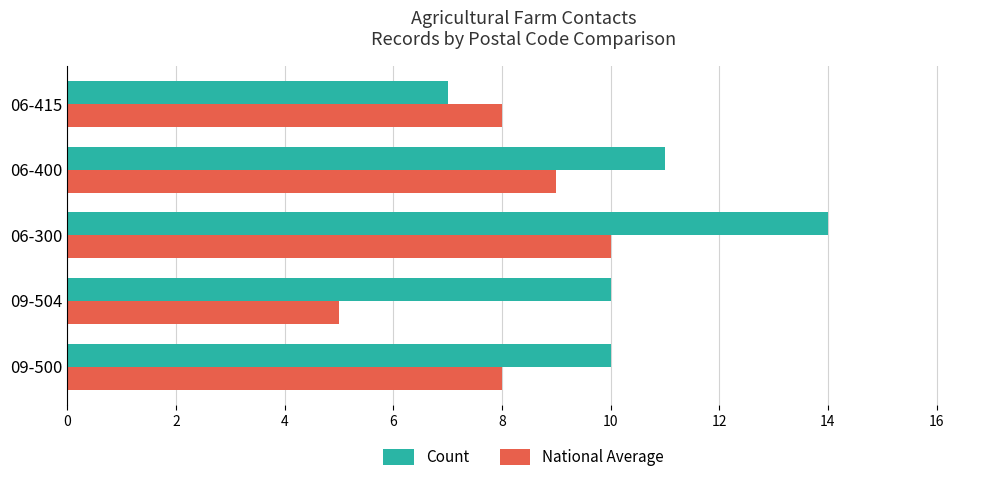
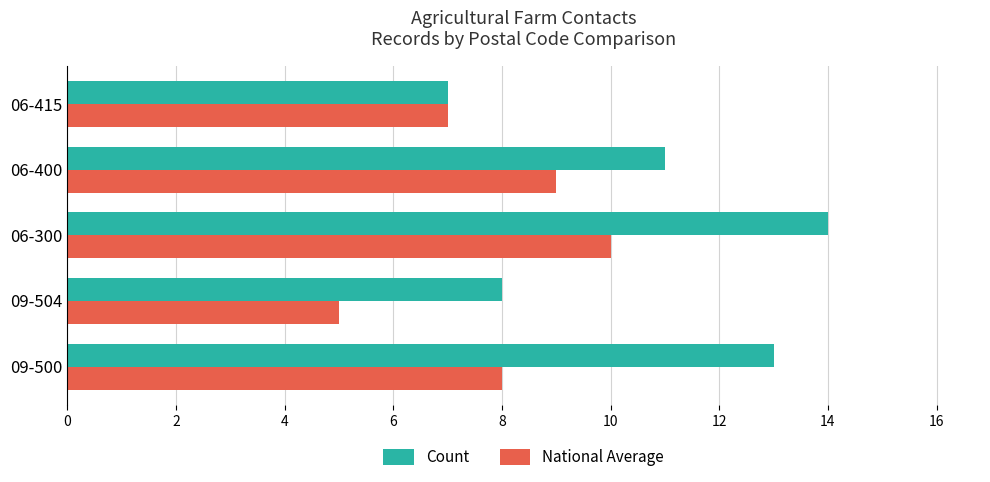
  {
    "Count": {
      "06-415": 7,
      "06-400": 11,
      "06-300": 14,
-     "09-504": 10,
-     "09-500": 10
+     "09-504": 8,
+     "09-500": 13
    },
    "National Average": {
-     "06-415": 8,
+     "06-415": 7,
      "06-400": 9,
      "06-300": 10,
      "09-504": 5,
      "09-500": 8
    }
  }
